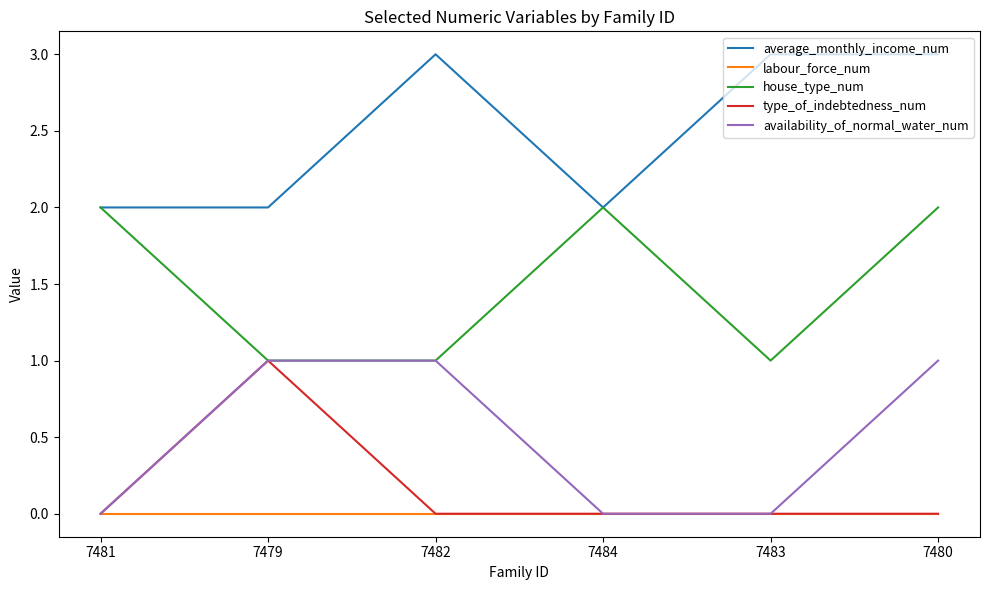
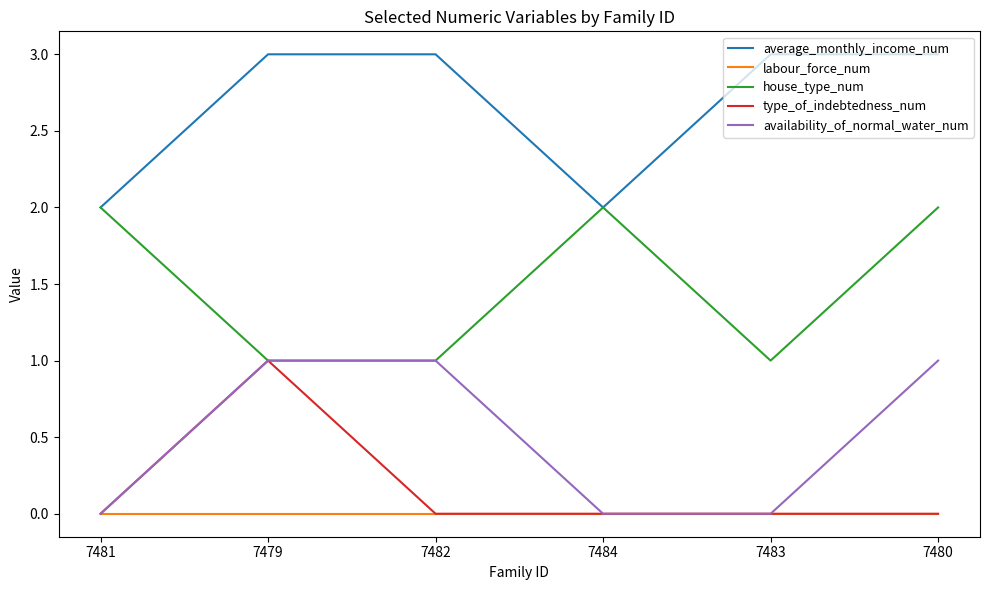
  {
    "average_monthly_income_num": {
-     "7479": 2,
+     "7479": 3,
      "7482": 3
    },
    "labour_force_num": {
      "7479": 0
    },
    "house_type_num": {
      "7483": 1,
      "7480": 2
    },
    "availability_of_normal_water_num": {
      "7480": 1
    }
  }
